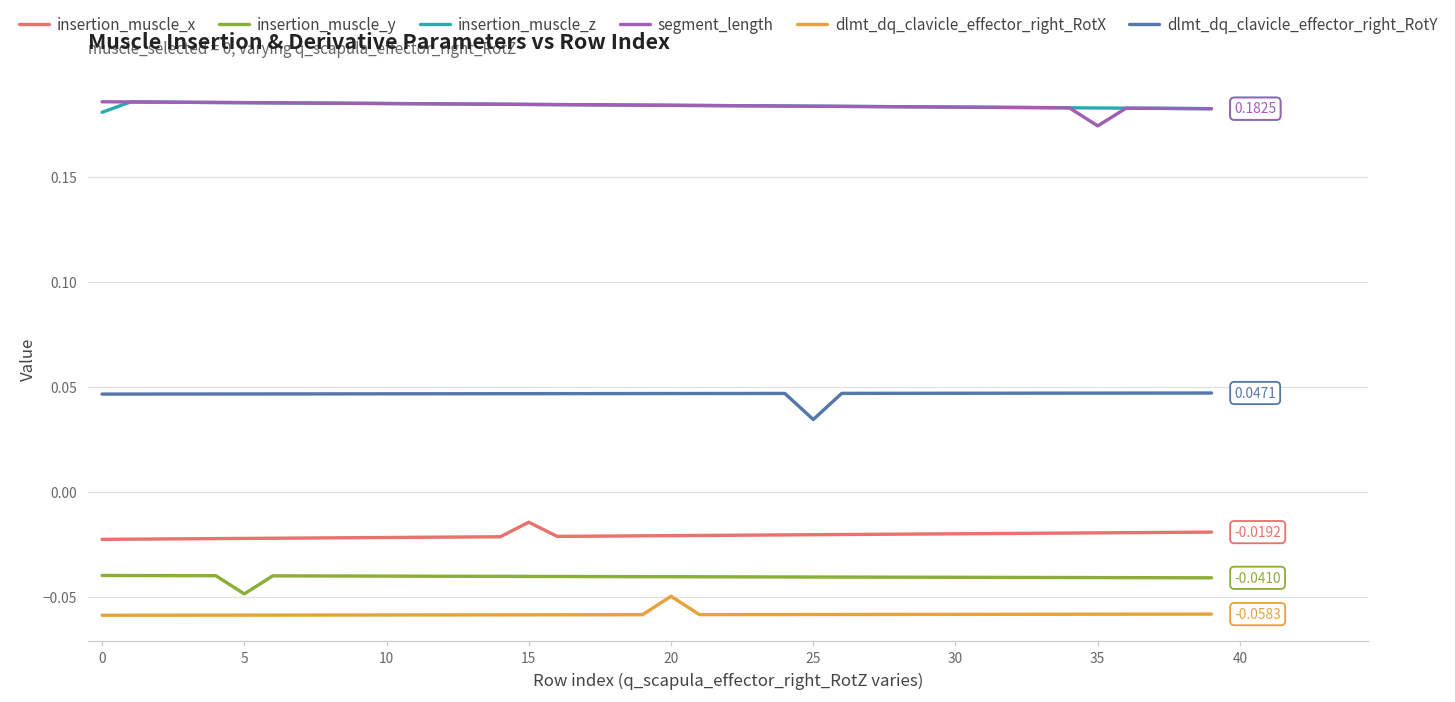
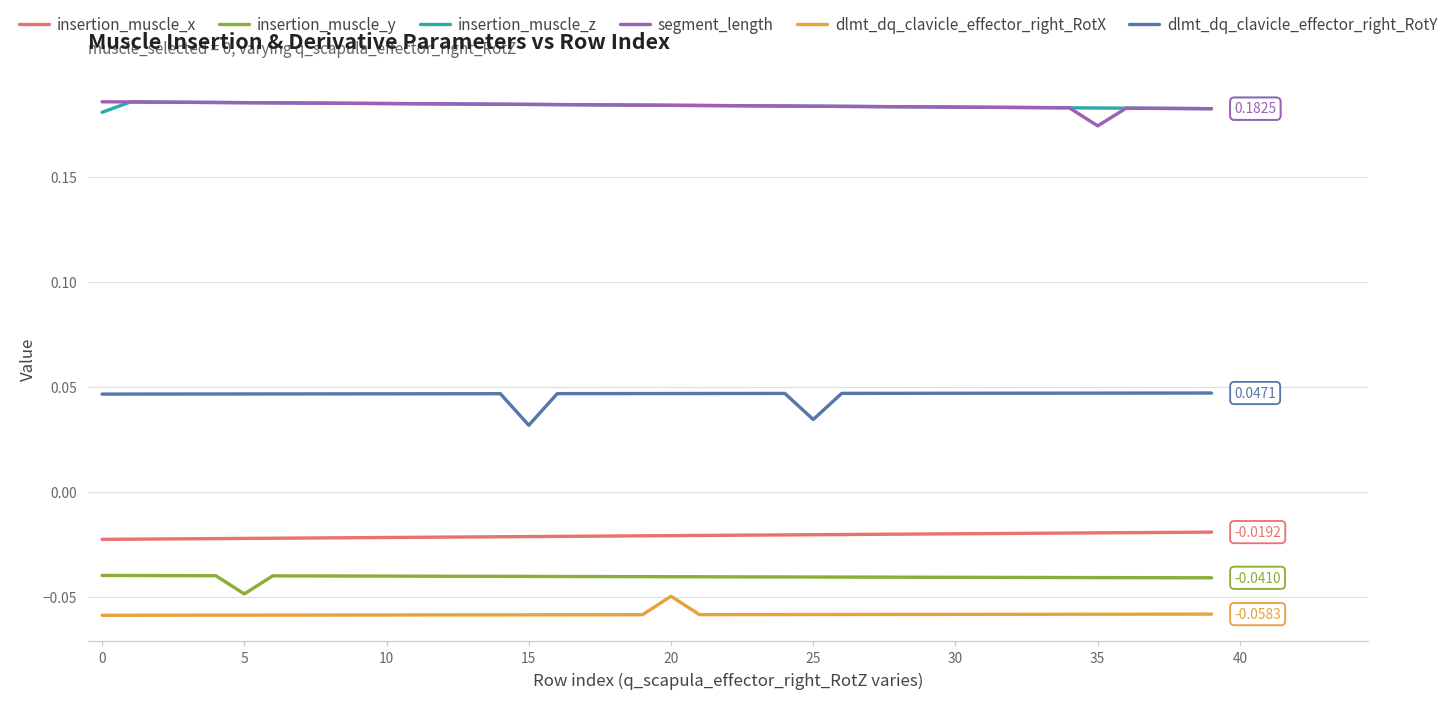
  {
    "insertion_muscle_x": {
      "0": -0.023,
      "5": -0.022,
      "10": -0.022,
-     "15": -0.014,
+     "15": -0.021,
      "20": -0.021,
      "25": -0.020,
      "30": -0.020,
      "35": -0.020
    },
    "insertion_muscle_y": {
      "0": -0.040,
      "5": -0.049,
      "10": -0.040,
      "15": -0.040,
      "20": -0.040,
      "25": -0.041,
      "30": -0.041,
      "35": -0.041
    },
    "insertion_muscle_z": {
      "0": 0.181,
      "35": 0.183
    },
    "segment_length": {
      "0": 0.186,
      "35": 0.174
    },
    "dlmt_dq_clavicle_effector_right_RotX": {
      "0": -0.059,
      "5": -0.059,
      "10": -0.059,
      "15": -0.059,
      "20": -0.050,
      "25": -0.058,
      "30": -0.058,
      "35": -0.058
    },
    "dlmt_dq_clavicle_effector_right_RotY": {
      "0": 0.047,
      "5": 0.047,
      "10": 0.047,
-     "15": 0.047,
+     "15": 0.032,
      "20": 0.047,
      "25": 0.034,
      "30": 0.047,
      "35": 0.047
    }
  }
